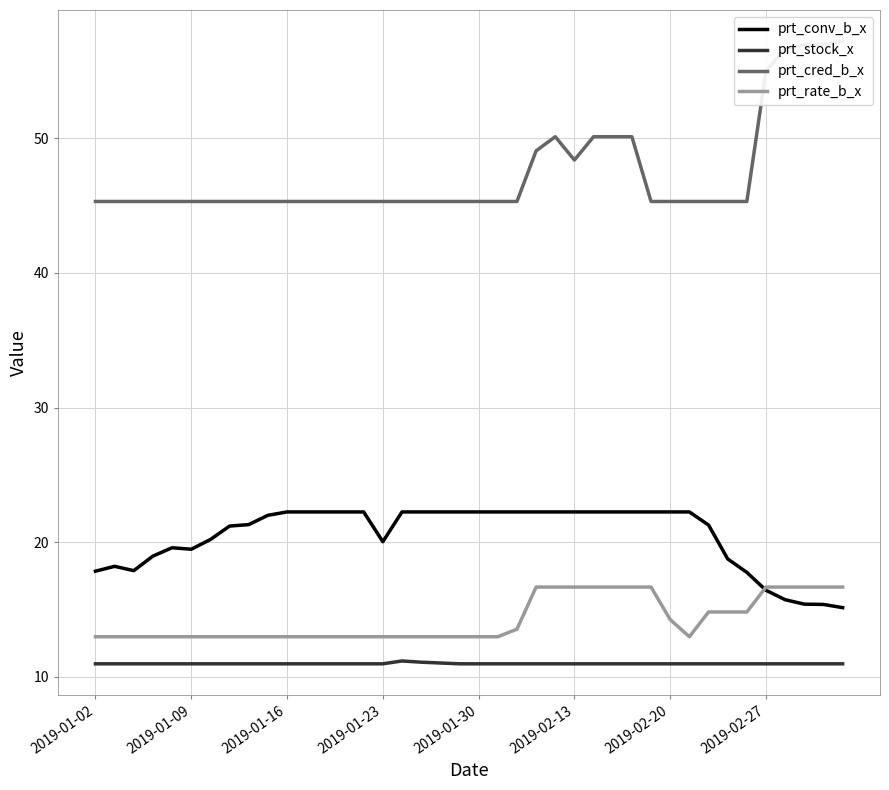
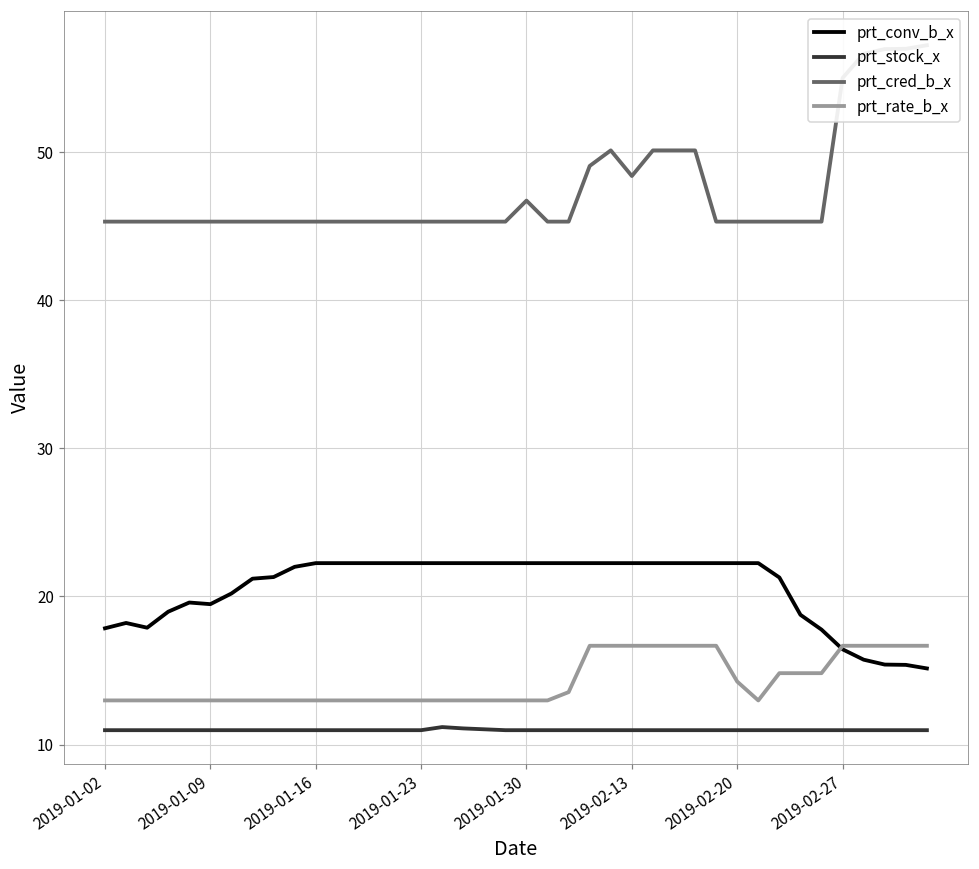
  {
    "prt_conv_b_x": {
      "2019-01-02": 17.9,
      "2019-01-09": 19.5,
      "2019-01-16": 22.3,
-     "2019-01-23": 20.0,
+     "2019-01-23": 22.3,
      "2019-01-30": 22.3,
      "2019-02-13": 22.3,
      "2019-02-20": 22.3,
      "2019-02-27": 16.4
    },
    "prt_stock_x": {
      "2019-01-02": 11.0,
      "2019-01-09": 11.0,
      "2019-01-16": 11.0,
      "2019-01-23": 11.0,
      "2019-01-30": 11.0,
      "2019-02-13": 11.0,
      "2019-02-20": 11.0,
      "2019-02-27": 11.0
    },
    "prt_cred_b_x": {
      "2019-01-02": 45.3,
      "2019-01-09": 45.3,
      "2019-01-16": 45.3,
      "2019-01-23": 45.3,
-     "2019-01-30": 45.3,
+     "2019-01-30": 46.7,
      "2019-02-13": 48.4,
      "2019-02-20": 45.3
    },
    "prt_rate_b_x": {
      "2019-01-02": 13.0,
      "2019-01-09": 13.0,
      "2019-01-16": 13.0,
      "2019-01-23": 13.0,
      "2019-01-30": 13.0,
      "2019-02-13": 16.7,
      "2019-02-20": 14.3,
      "2019-02-27": 16.7
    }
  }
